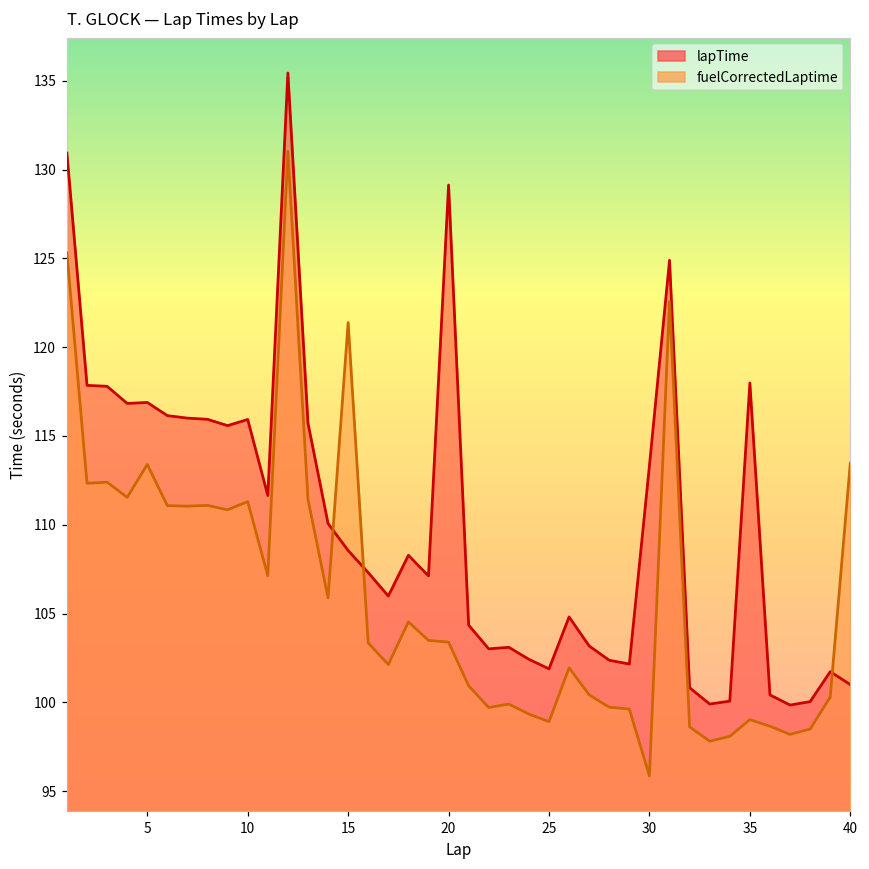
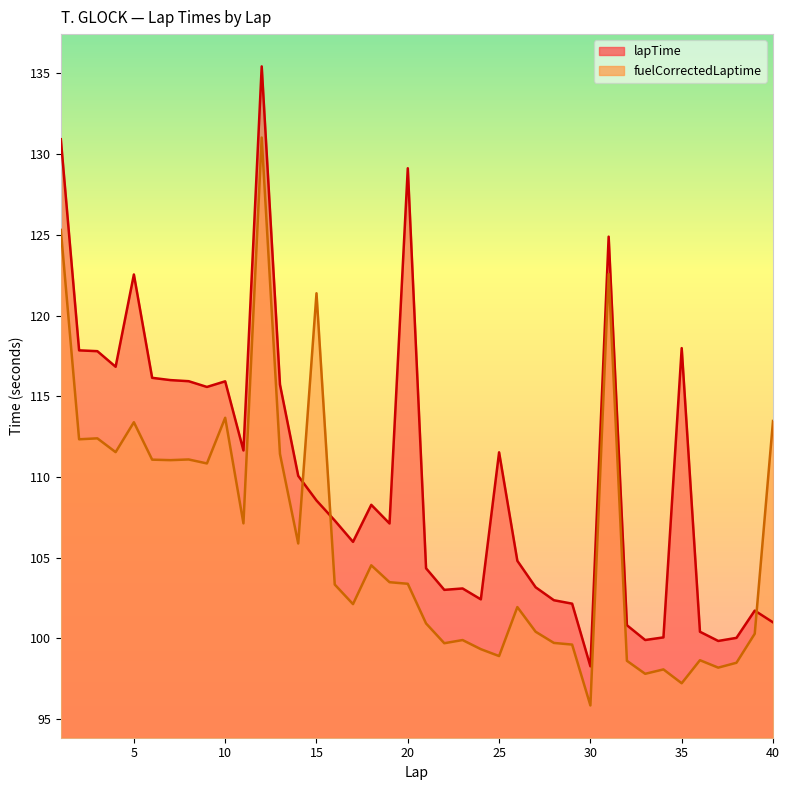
  {
    "lapTime": {
-     "5": 116.9,
+     "5": 122.5,
      "10": 115.9,
      "15": 108.5,
      "20": 129.1,
-     "25": 101.9,
-     "30": 113.3,
+     "25": 111.5,
+     "30": 98.3,
      "35": 118.0,
      "40": 101.0
    },
    "fuelCorrectedLaptime": {
      "5": 113.4,
-     "10": 111.3,
+     "10": 113.7,
      "15": 121.4,
      "20": 103.4,
      "25": 98.9,
      "30": 95.9,
-     "35": 99.0,
+     "35": 97.2,
      "40": 113.5
    }
  }
